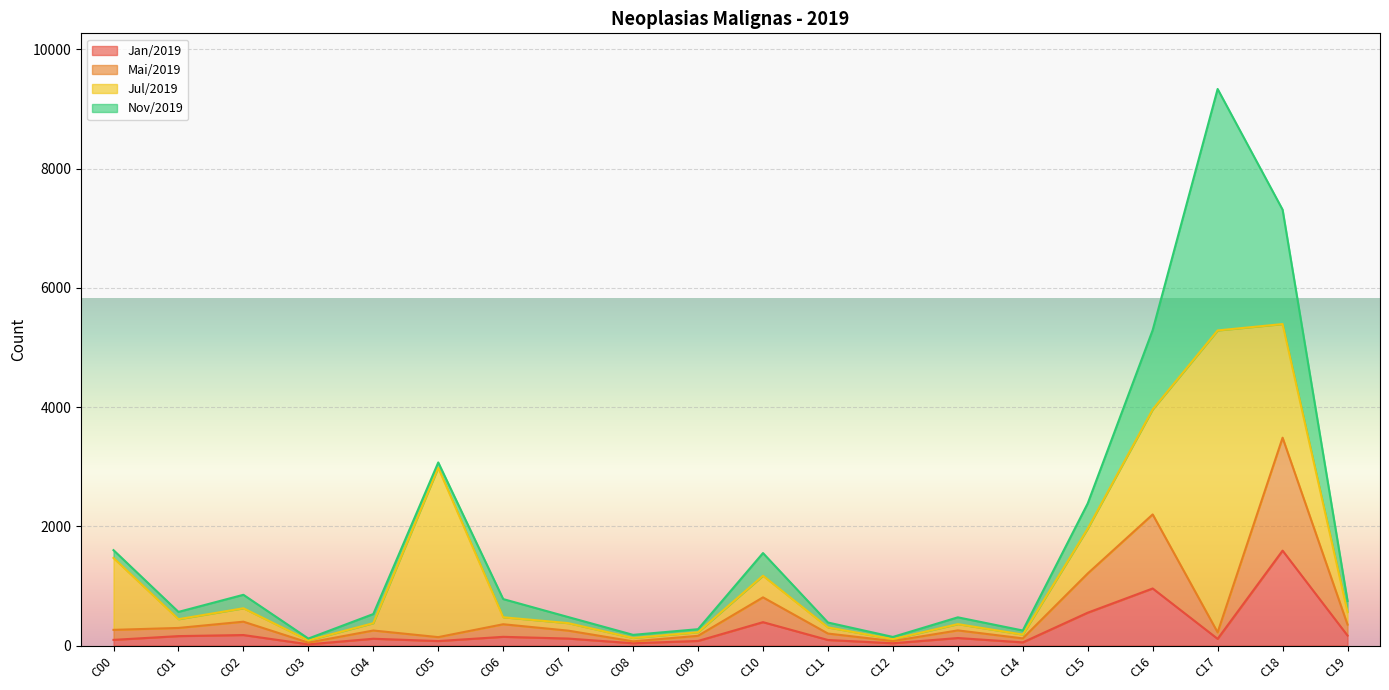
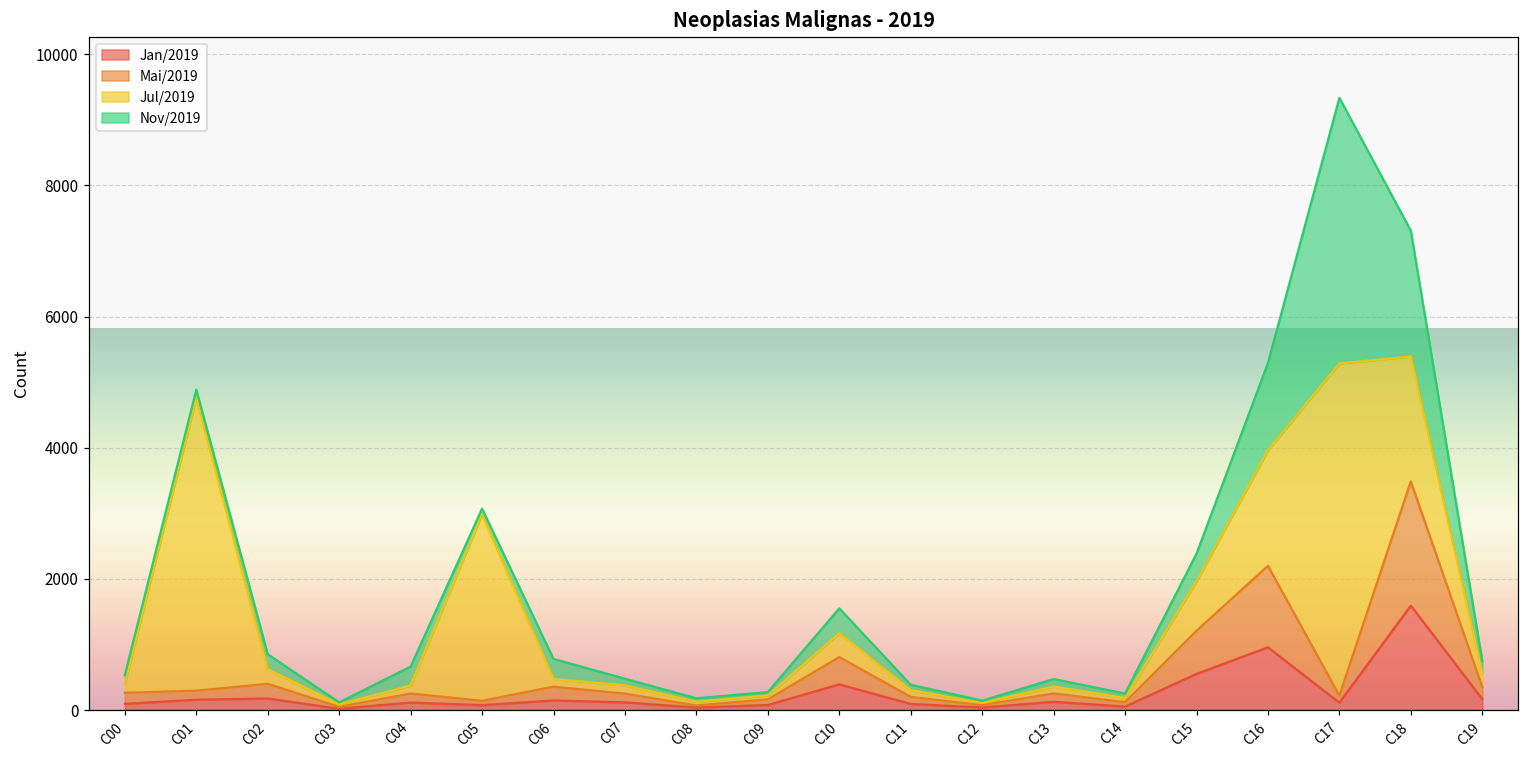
  {
    "Jul/2019": {
-     "C00": 1200,
-     "C01": 100,
+     "C00": 100,
+     "C01": 4500,
      "C02": 200,
      "C04": 100,
      "C05": 2800,
      "C06": 100,
      "C07": 100,
      "C08": 100,
      "C09": 100,
      "C10": 400,
      "C11": 100,
      "C13": 100,
      "C14": 100,
      "C15": 800,
      "C16": 1800,
      "C17": 5100,
      "C18": 1900,
      "C19": 200
    },
    "Nov/2019": {
      "C00": 100,
      "C01": 100,
      "C02": 200,
-     "C04": 200,
+     "C04": 300,
      "C05": 100,
      "C06": 300,
      "C07": 100,
      "C08": 100,
      "C09": 100,
      "C10": 400,
      "C11": 100,
      "C13": 100,
      "C14": 100,
      "C15": 400,
      "C16": 1300,
      "C17": 4100,
      "C18": 1900,
      "C19": 200
    }
  }
